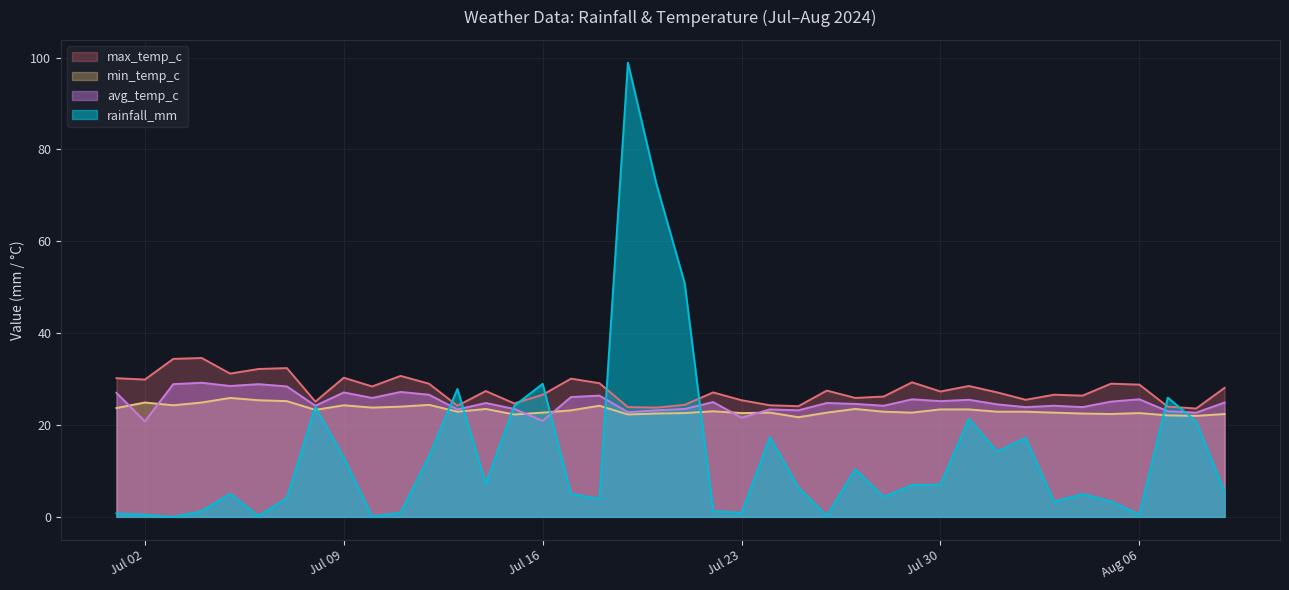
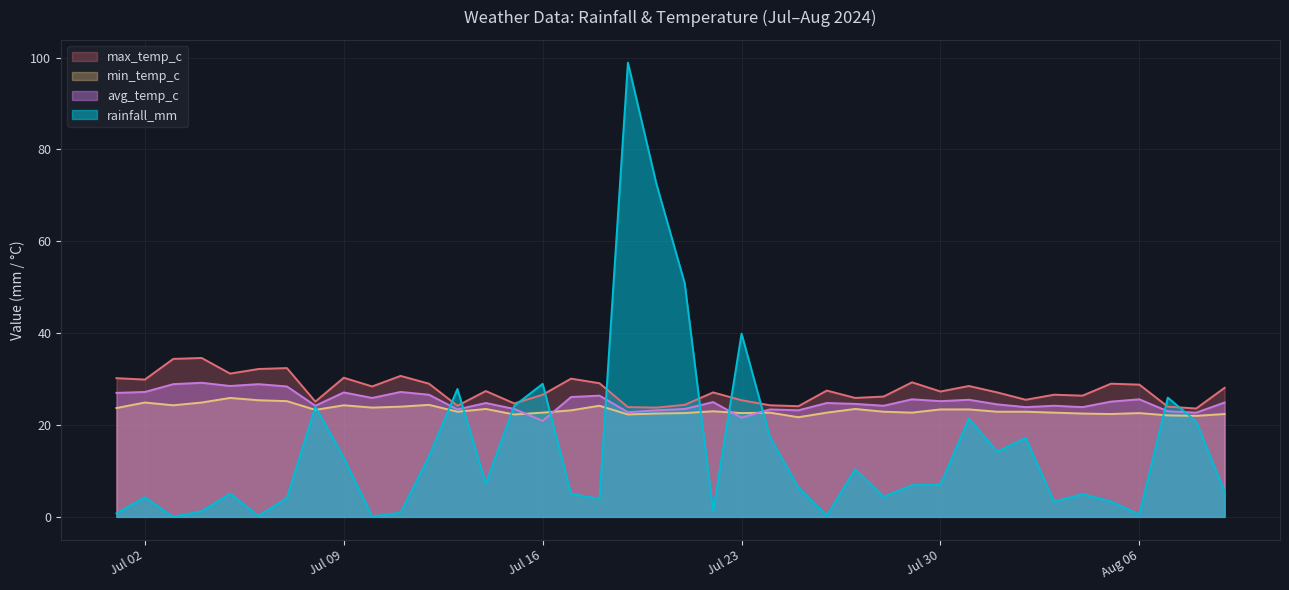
  {
    "avg_temp_c": {
-     "Jul 02": 21,
+     "Jul 02": 27,
      "Jul 09": 27,
      "Jul 16": 21,
      "Jul 23": 22,
      "Jul 30": 25,
      "Aug 06": 26
    },
    "rainfall_mm": {
-     "Jul 02": 0,
+     "Jul 02": 4,
      "Jul 09": 13,
      "Jul 16": 29,
-     "Jul 23": 1,
+     "Jul 23": 40,
      "Jul 30": 7,
      "Aug 06": 1
    }
  }
